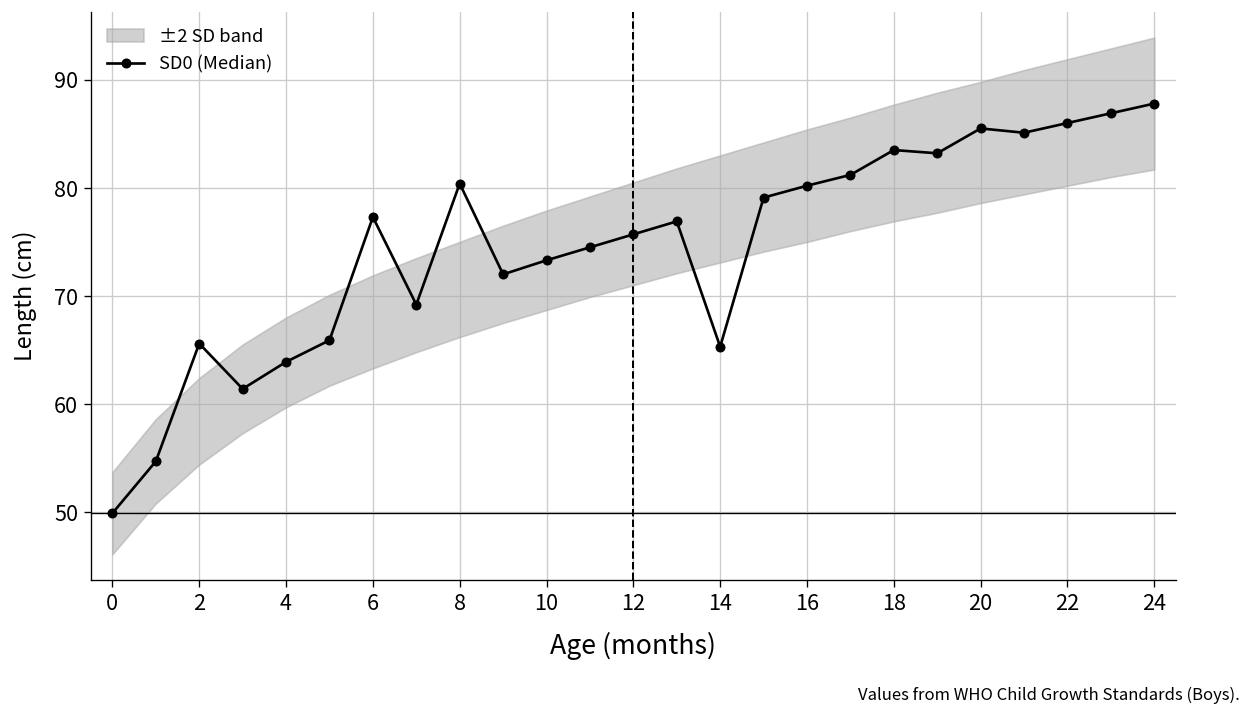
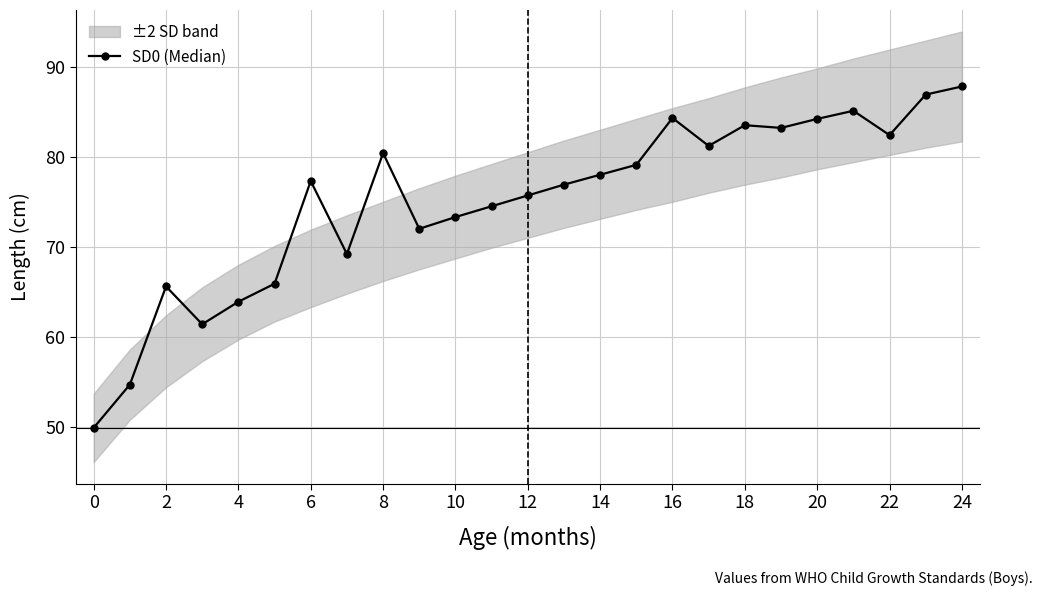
  {
    "SD0 (Median)": {
      "0": 50,
      "2": 66,
      "4": 64,
      "6": 77,
      "8": 80,
      "10": 73,
      "12": 76,
-     "14": 65,
-     "16": 80,
+     "14": 78,
+     "16": 84,
      "18": 84,
-     "20": 86,
-     "22": 86,
+     "20": 84,
+     "22": 82,
      "24": 88
    }
  }
